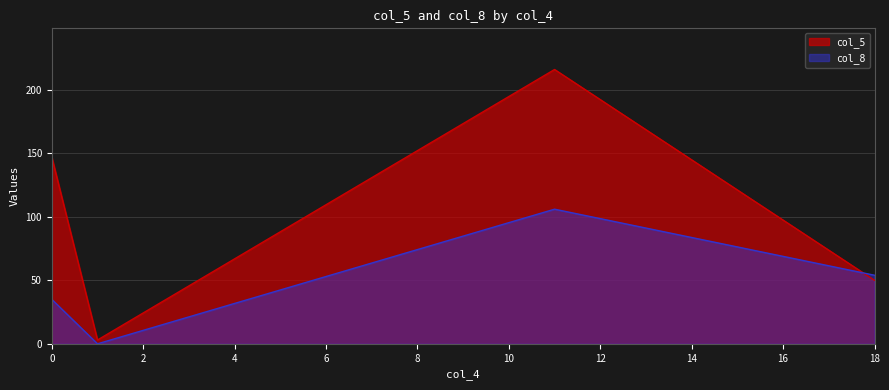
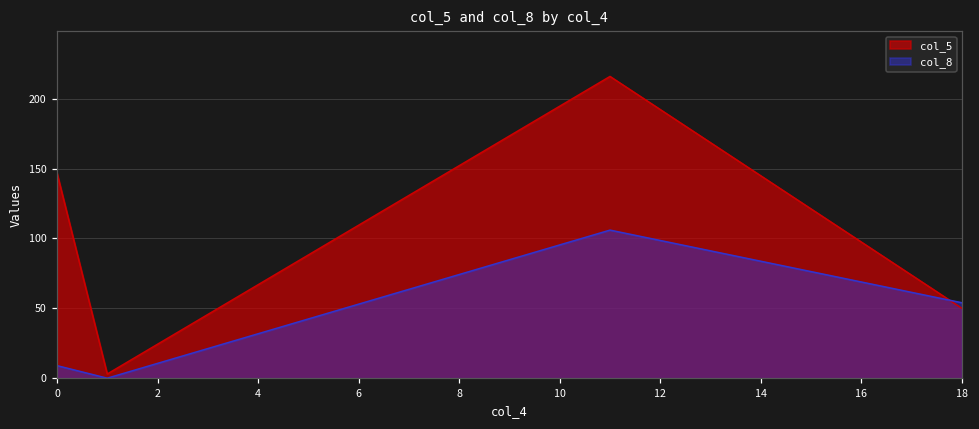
  {
    "col_5": {
      "0": 147,
      "18": 50
    },
    "col_8": {
-     "0": 35,
+     "0": 9,
      "18": 54
    }
  }
